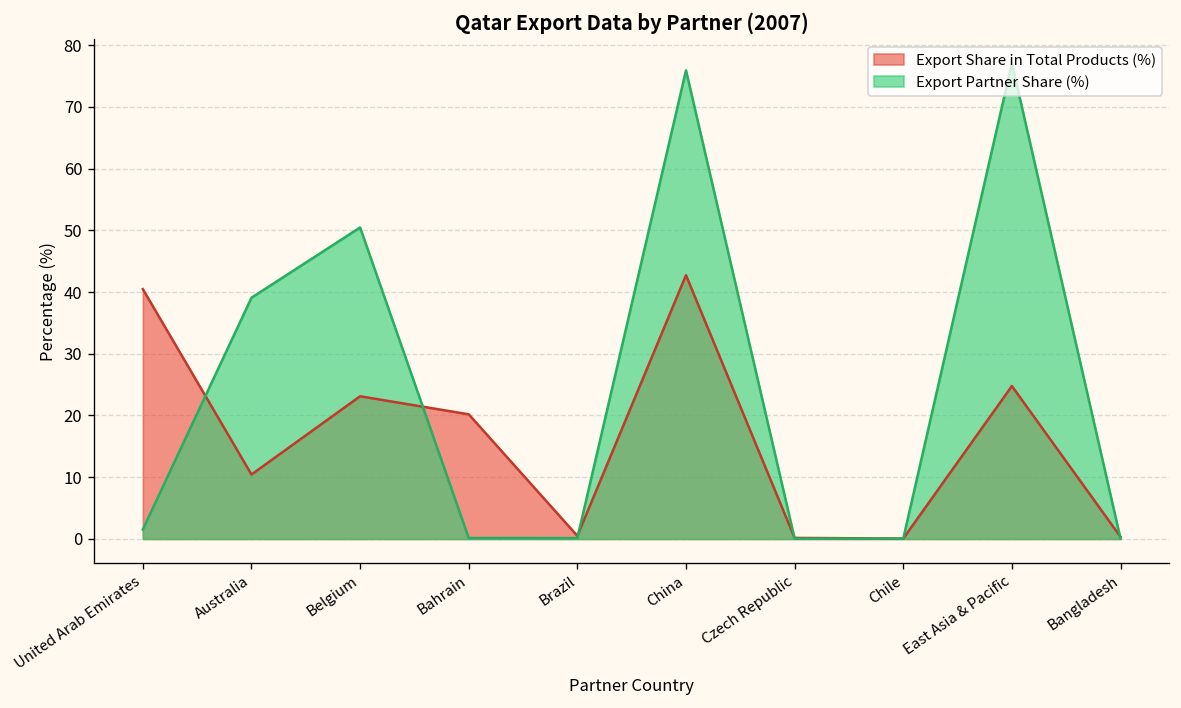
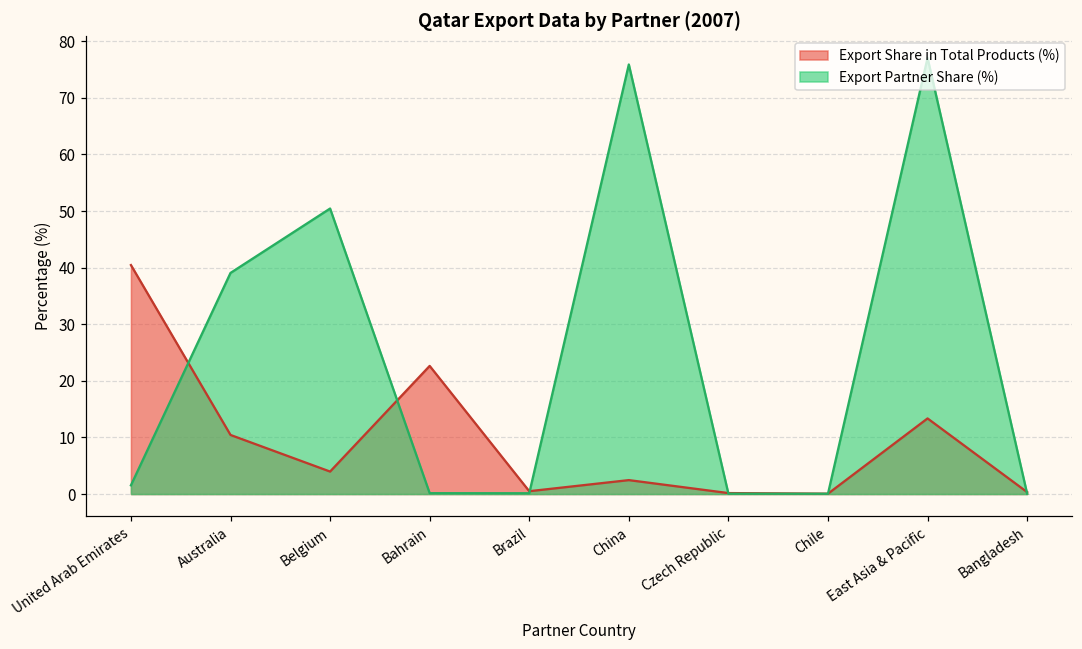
  {
    "Export Share in Total Products (%)": {
      "United Arab Emirates": 40,
      "Australia": 10,
-     "Belgium": 23,
-     "Bahrain": 20,
-     "China": 43,
-     "East Asia & Pacific": 25
+     "Belgium": 4,
+     "Bahrain": 23,
+     "China": 2,
+     "East Asia & Pacific": 13
    },
    "Export Partner Share (%)": {
      "United Arab Emirates": 2,
      "Australia": 39,
      "Belgium": 50,
      "Bahrain": 0,
      "China": 76
    }
  }
